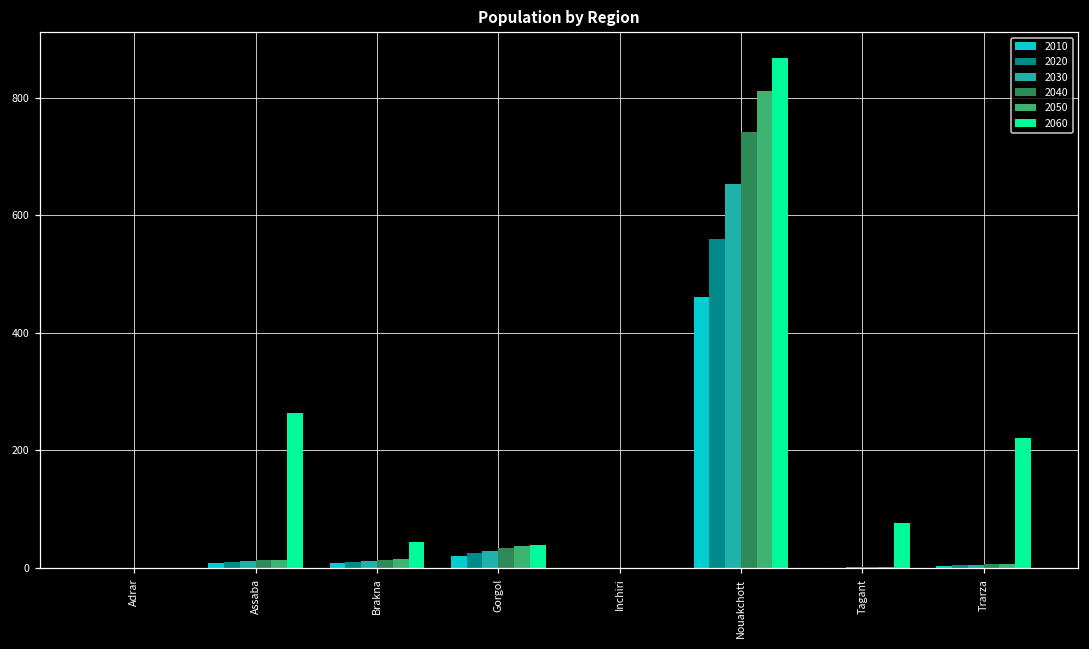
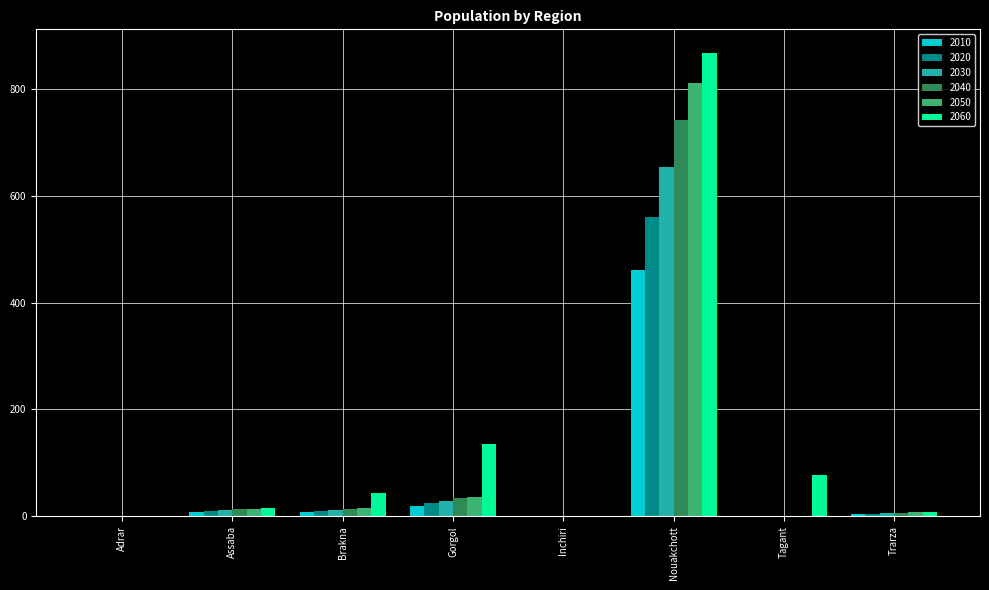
  {
    "2060": {
-     "Assaba": 260,
+     "Assaba": 20,
      "Brakna": 40,
-     "Gorgol": 40,
+     "Gorgol": 140,
      "Nouakchott": 870,
      "Tagant": 80,
-     "Trarza": 220
+     "Trarza": 10
    }
  }
